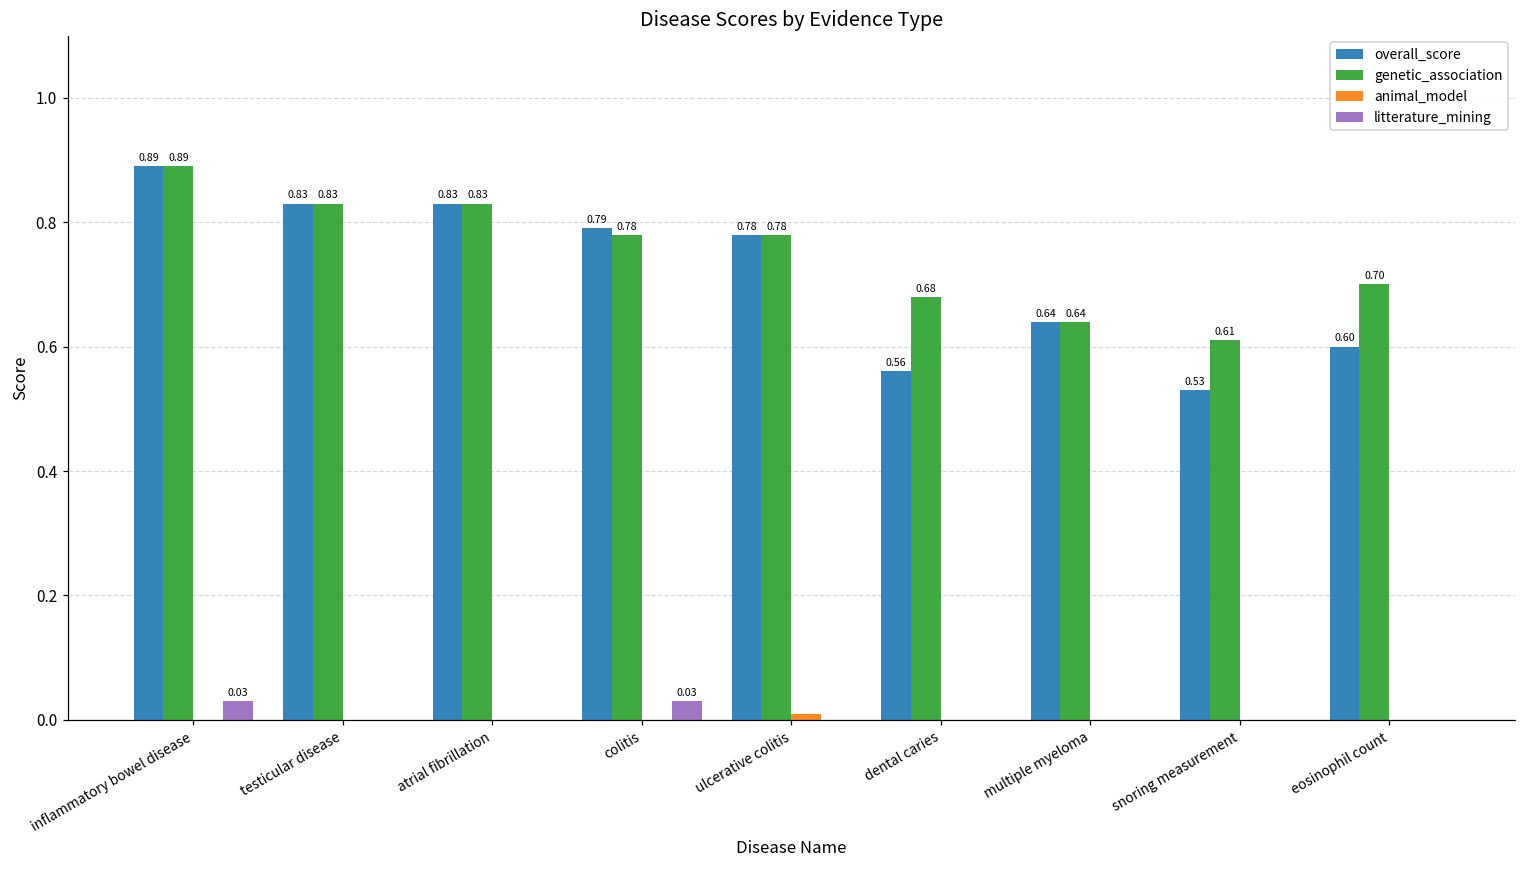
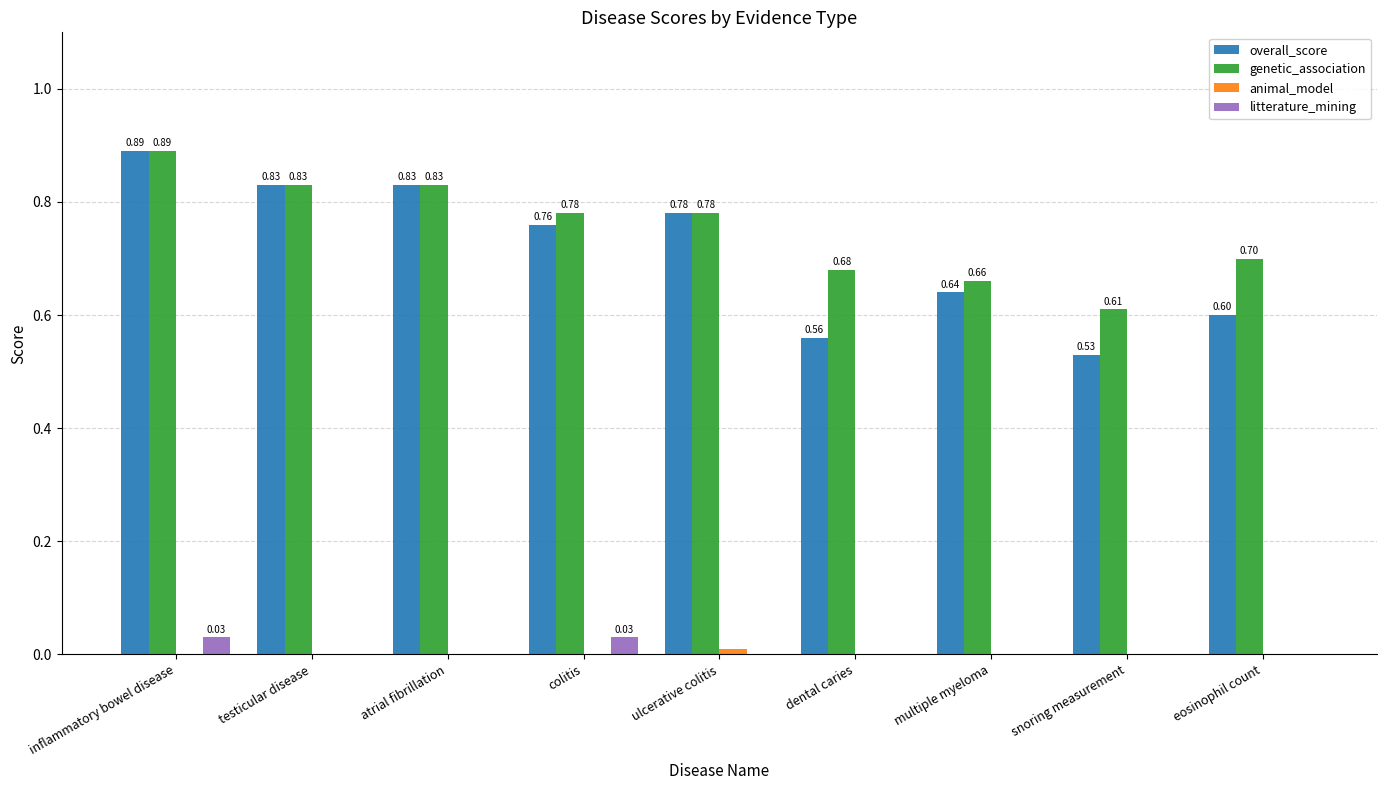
  {
    "overall_score": {
      "inflammatory bowel disease": 0.89,
      "testicular disease": 0.83,
      "atrial fibrillation": 0.83,
-     "colitis": 0.79,
+     "colitis": 0.76,
      "ulcerative colitis": 0.78,
      "dental caries": 0.56,
      "multiple myeloma": 0.64,
      "snoring measurement": 0.53,
      "eosinophil count": 0.60
    },
    "genetic_association": {
      "inflammatory bowel disease": 0.89,
      "testicular disease": 0.83,
      "atrial fibrillation": 0.83,
      "colitis": 0.78,
      "ulcerative colitis": 0.78,
      "dental caries": 0.68,
-     "multiple myeloma": 0.64,
+     "multiple myeloma": 0.66,
      "snoring measurement": 0.61,
      "eosinophil count": 0.70
    },
    "animal_model": {
      "inflammatory bowel disease": 0.00,
      "testicular disease": 0.00,
      "atrial fibrillation": 0.00,
      "colitis": 0.00,
      "ulcerative colitis": 0.01,
      "dental caries": 0.00,
      "multiple myeloma": 0.00,
      "snoring measurement": 0.00,
      "eosinophil count": 0.00
    },
    "litterature_mining": {
      "inflammatory bowel disease": 0.03,
      "colitis": 0.03
    }
  }
